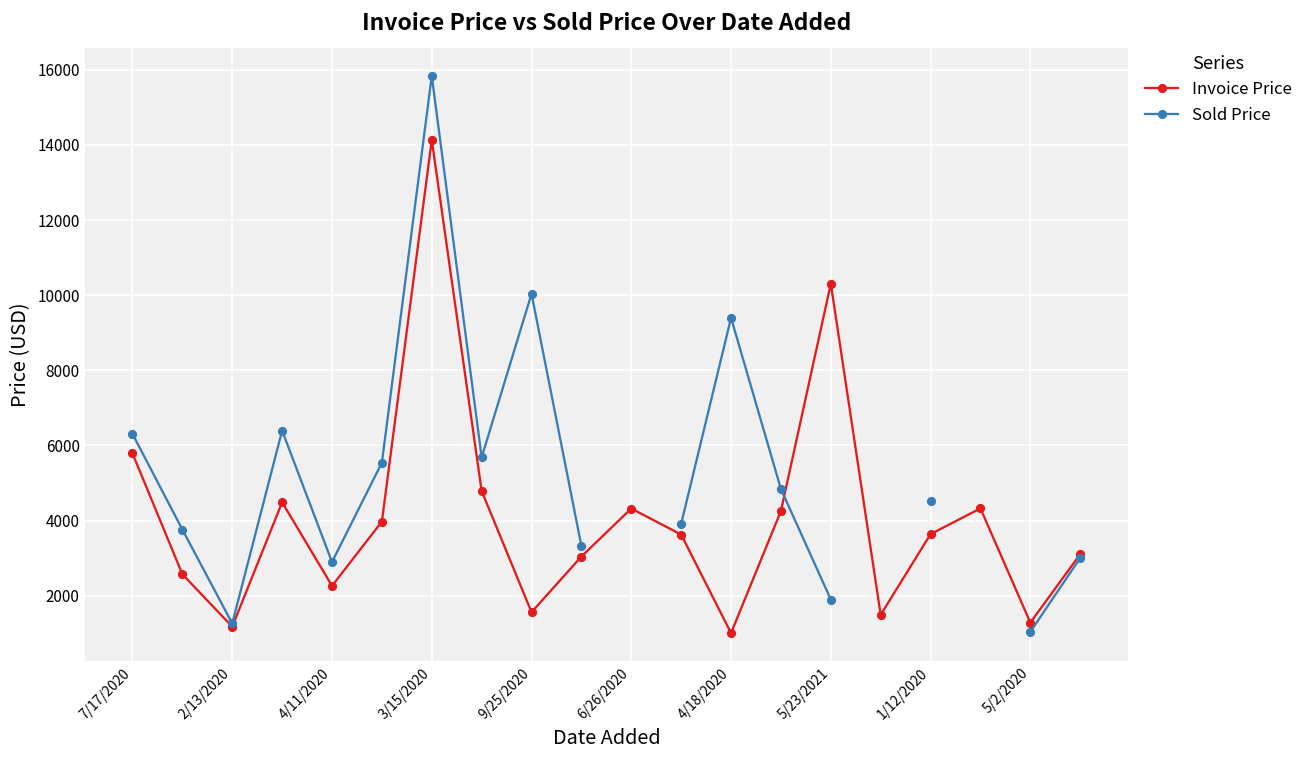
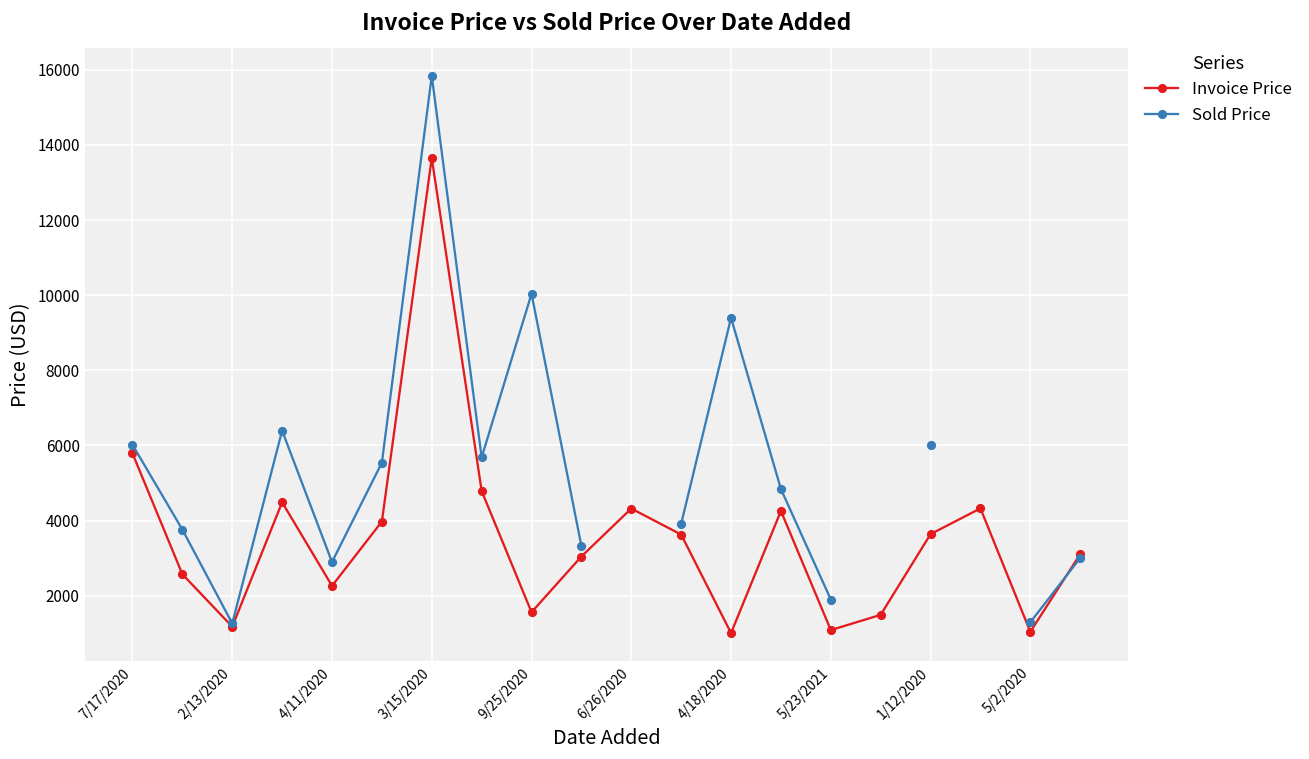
  {
    "Invoice Price": {
      "7/17/2020": 5800,
      "2/13/2020": 1200,
      "4/11/2020": 2300,
-     "3/15/2020": 14100,
+     "3/15/2020": 13700,
      "9/25/2020": 1600,
      "6/26/2020": 4300,
      "4/18/2020": 1000,
-     "5/23/2021": 10300,
+     "5/23/2021": 1100,
      "1/12/2020": 3600,
-     "5/2/2020": 1300
+     "5/2/2020": 1000
    },
    "Sold Price": {
-     "7/17/2020": 6300,
+     "7/17/2020": 6000,
      "2/13/2020": 1300,
      "4/11/2020": 2900,
      "3/15/2020": 15800,
      "9/25/2020": 10000,
      "4/18/2020": 9400,
      "5/23/2021": 1900,
-     "1/12/2020": 4500,
-     "5/2/2020": 1000
+     "1/12/2020": 6000,
+     "5/2/2020": 1300
    }
  }
